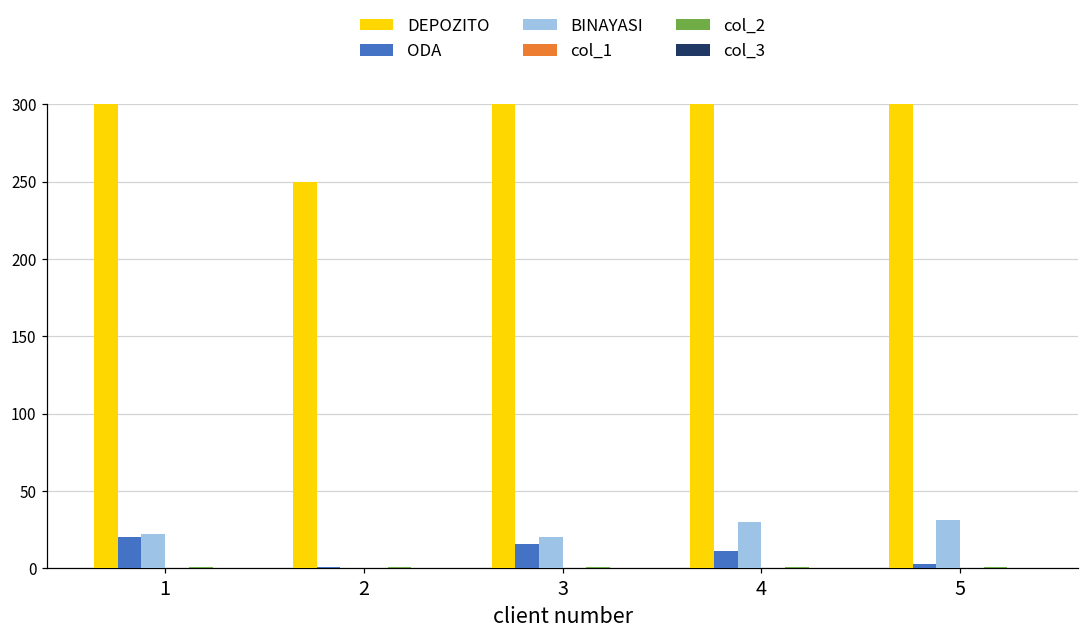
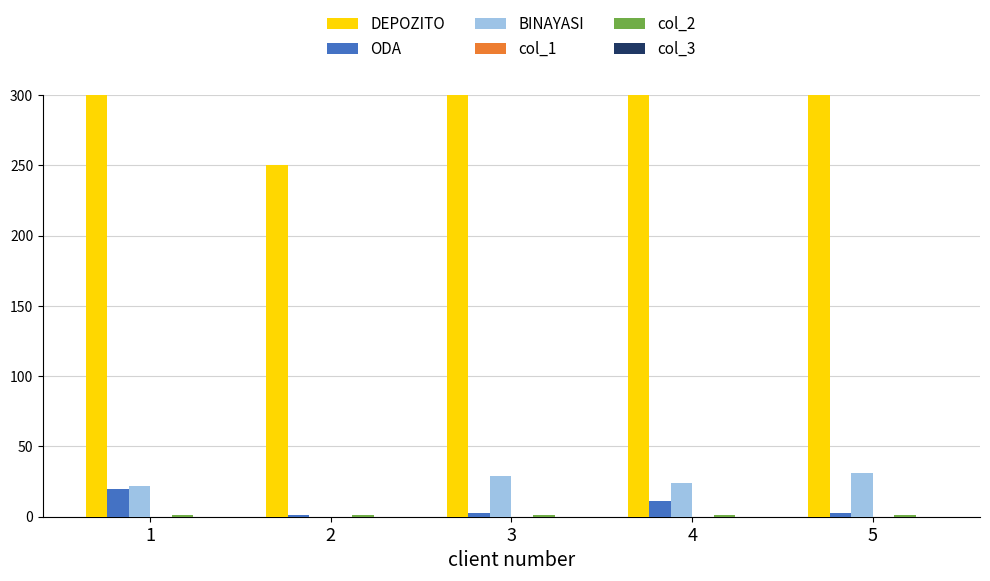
  {
    "DEPOZITO": {
      "2": 250
    },
    "ODA": {
      "1": 20,
-     "3": 16,
+     "3": 3,
      "4": 11,
      "5": 3
    },
    "BINAYASI": {
      "1": 22,
      "2": 0,
-     "3": 20,
-     "4": 30,
+     "3": 29,
+     "4": 24,
      "5": 31
    },
    "col_1": {
      "1": 0,
      "2": 0,
      "3": 0,
      "4": 0,
      "5": 0
    },
    "col_3": {
      "1": 0,
      "2": 0,
      "3": 0,
      "4": 0,
      "5": 0
    }
  }
